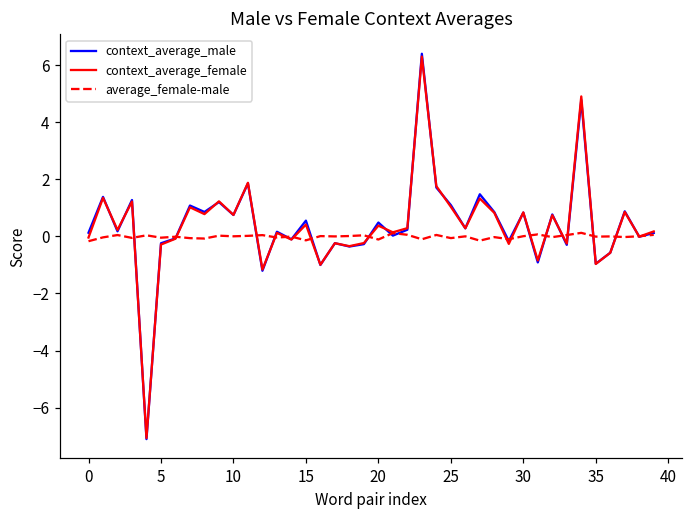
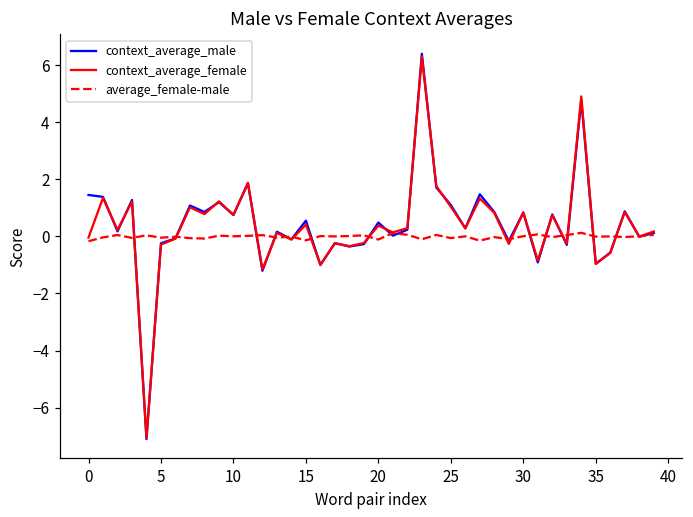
  {
    "context_average_male": {
-     "0": 0.1,
+     "0": 1.5,
      "15": 0.6,
      "20": 0.5
    }
  }
